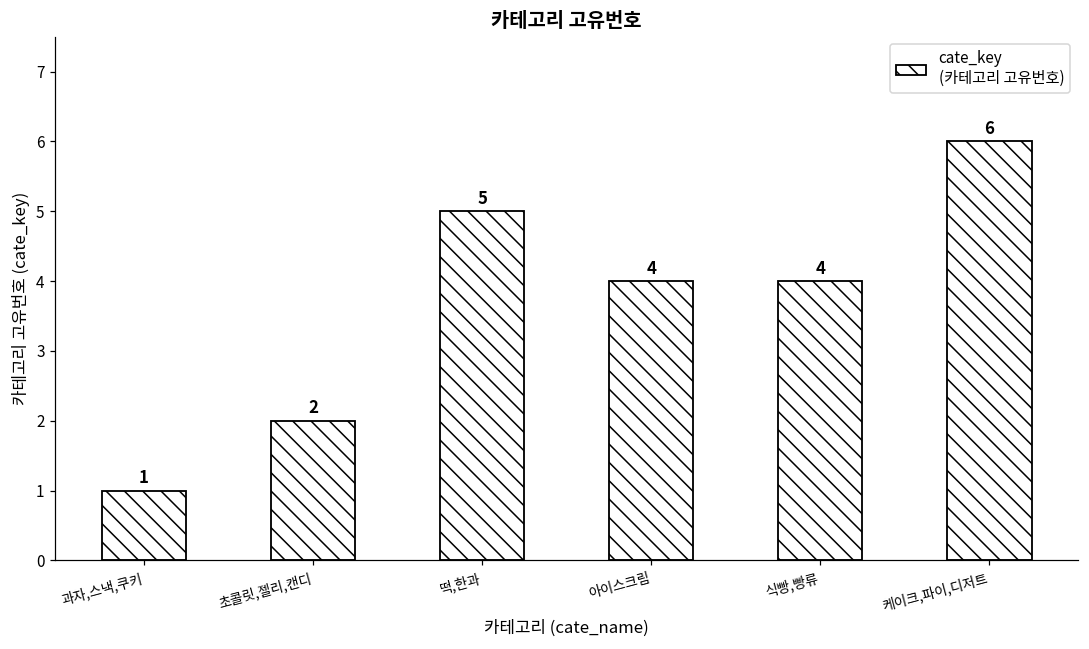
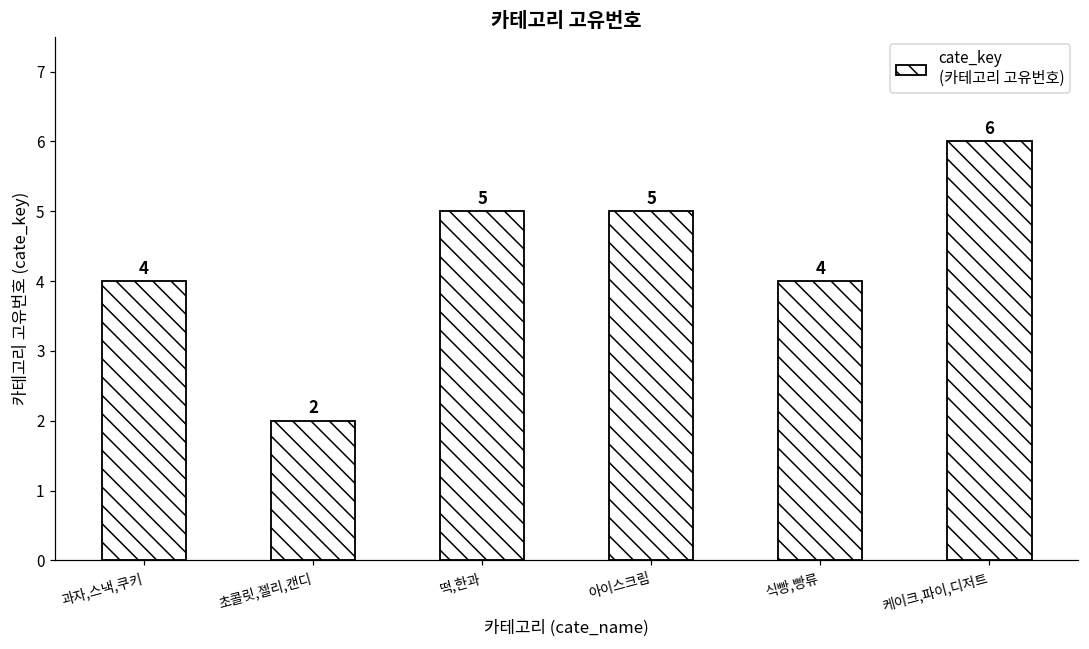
  {
-   "과자,스낵,쿠키": 1,
+   "과자,스낵,쿠키": 4,
    "초콜릿,젤리,캔디": 2,
    "떡,한과": 5,
-   "아이스크림": 4,
+   "아이스크림": 5,
    "식빵,빵류": 4,
    "케이크,파이,디저트": 6
  }
